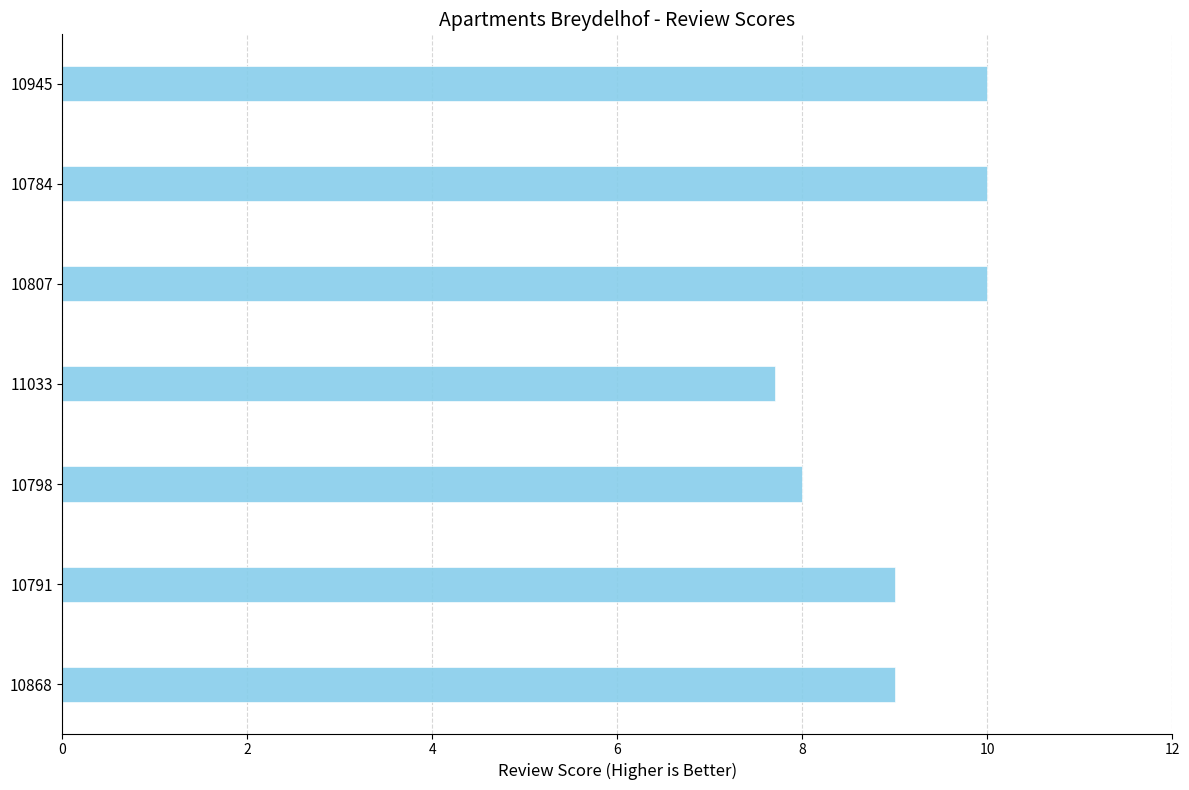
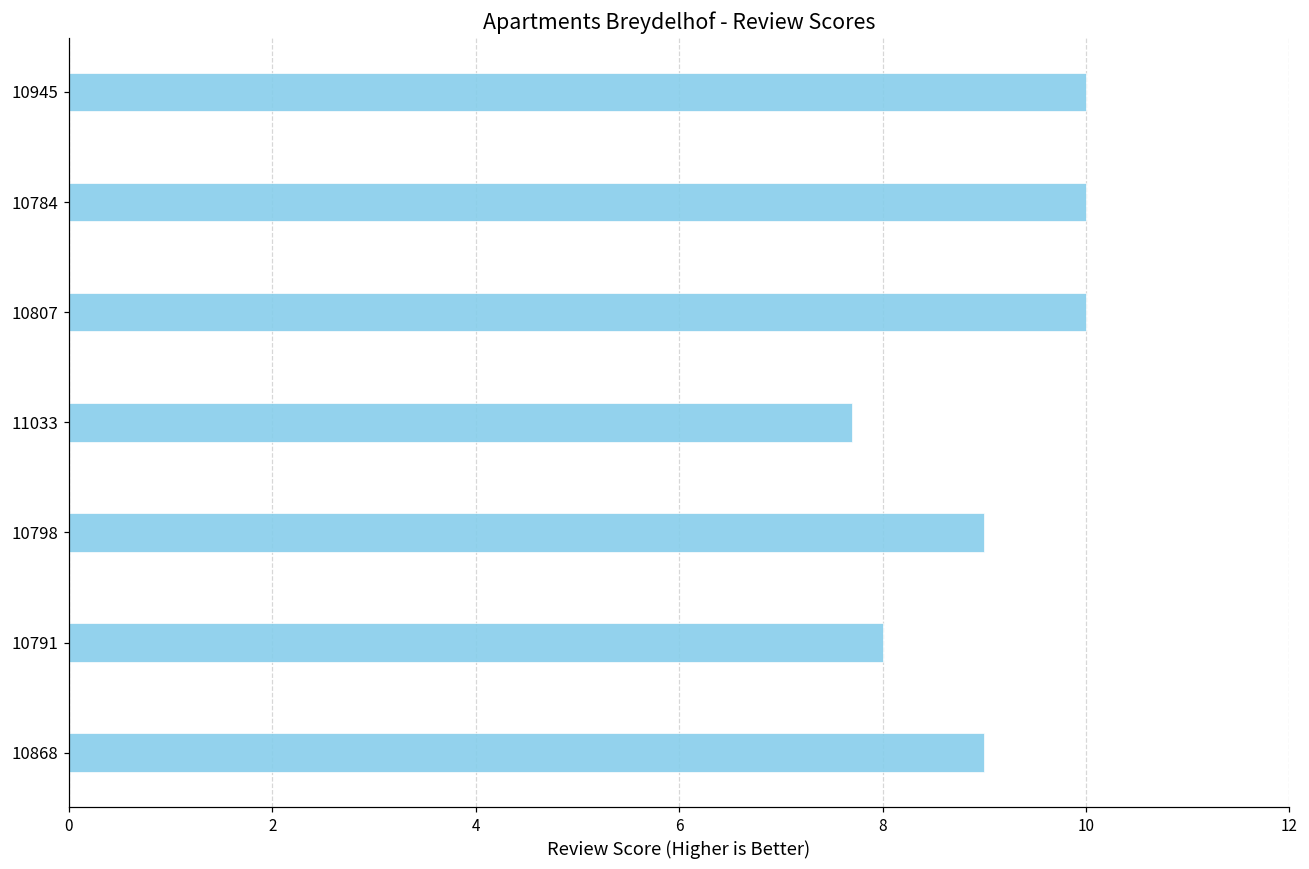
  {
    "10945": 10,
    "10784": 10,
    "10807": 10,
    "11033": 7.7,
-   "10798": 8,
-   "10791": 9,
+   "10798": 9,
+   "10791": 8,
    "10868": 9
  }
